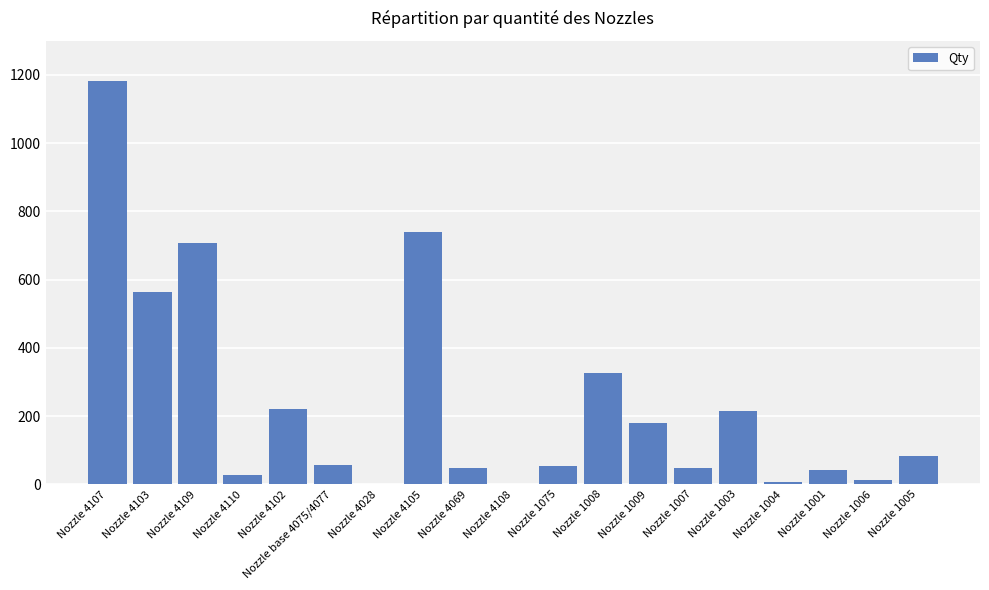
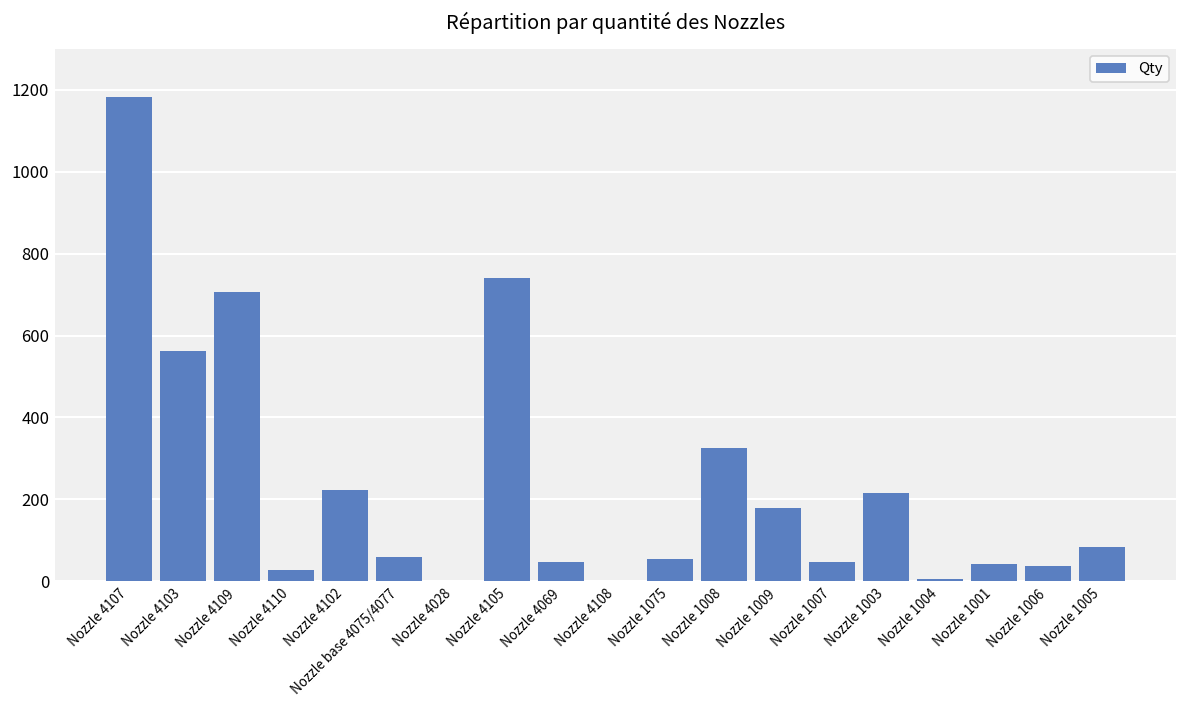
  {
    "Nozzle 4107": 1180,
    "Nozzle 4103": 560,
    "Nozzle 4109": 710,
    "Nozzle 4110": 30,
    "Nozzle 4102": 220,
    "Nozzle base 4075/4077": 60,
    "Nozzle 4028": 0,
    "Nozzle 4105": 740,
    "Nozzle 4069": 50,
    "Nozzle 4108": 0,
    "Nozzle 1075": 60,
    "Nozzle 1008": 330,
    "Nozzle 1009": 180,
    "Nozzle 1007": 50,
    "Nozzle 1003": 220,
    "Nozzle 1001": 40,
-   "Nozzle 1006": 10,
+   "Nozzle 1006": 40,
    "Nozzle 1005": 80
  }
